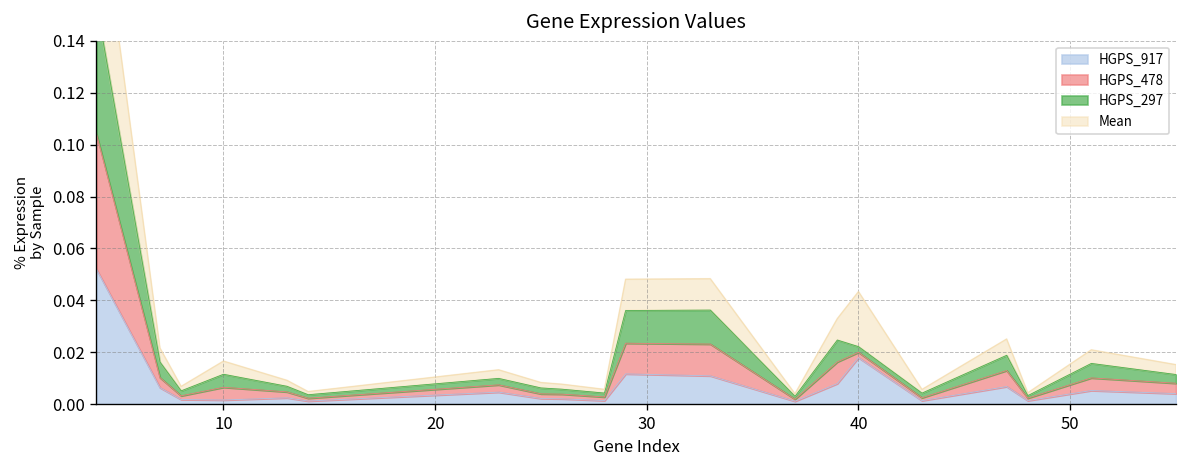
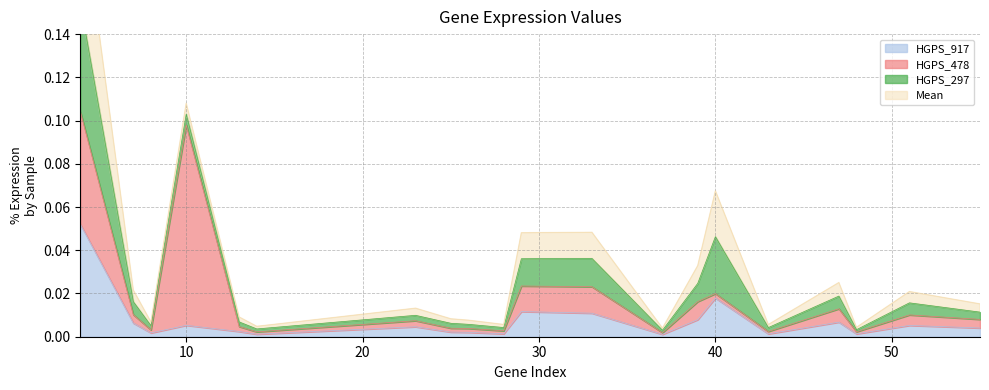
  {
    "HGPS_917": {
-     "10": 0.002,
+     "10": 0.005,
      "40": 0.018
    },
    "HGPS_478": {
-     "10": 0.005,
+     "10": 0.093,
      "40": 0.002
    },
    "HGPS_297": {
      "10": 0.005,
-     "40": 0.002
+     "40": 0.026
    },
    "Mean": {
      "10": 0.005,
      "40": 0.021
    }
  }
